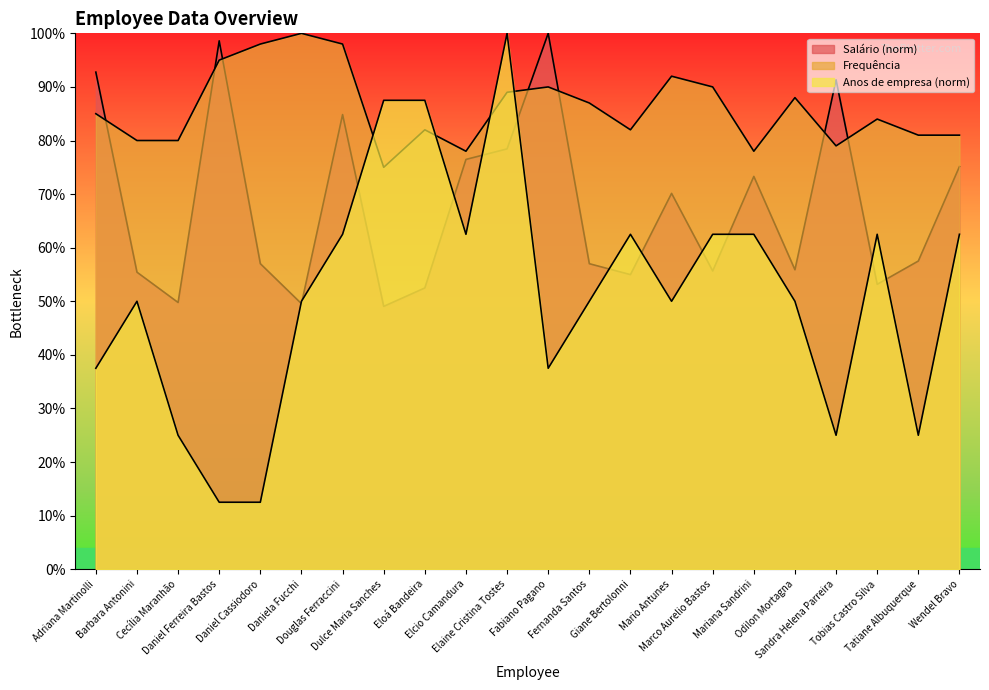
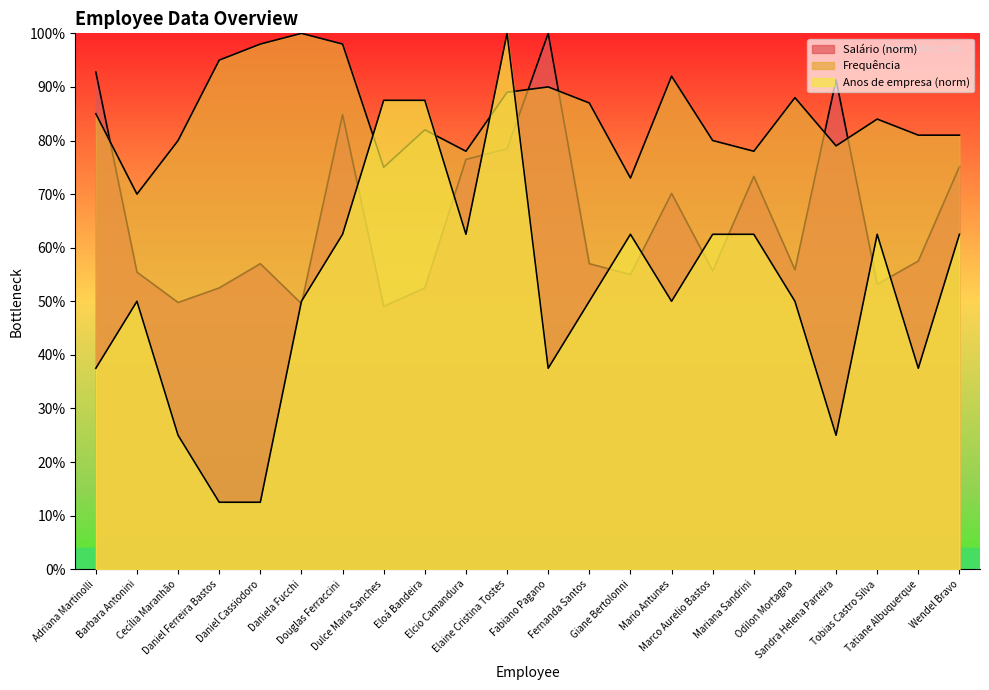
  {
    "Salário (norm)": {
      "Adriana Martinolli": "93%",
      "Barbara Antonini": "55%",
      "Cecília Maranhão": "50%",
-     "Daniel Ferreira Bastos": "99%",
+     "Daniel Ferreira Bastos": "52%",
      "Daniel Cassiodoro": "57%",
      "Douglas Ferraccini": "85%",
      "Dulce Maria Sanches": "49%",
      "Eloá Bandeira": "52%",
      "Elcio Camandura": "76%",
      "Elaine Cristina Tostes": "78%",
      "Fabiano Pagano": "100%",
      "Fernanda Santos": "57%",
      "Giane Bertolonni": "55%",
      "Mario Antunes": "70%",
      "Marco Aurelio Bastos": "56%",
      "Mariana Sandrini": "73%",
      "Odilon Mortagna": "56%",
      "Tobias Castro Silva": "53%",
      "Tatiane Albuquerque": "58%",
      "Wendel Bravo": "75%"
    },
    "Frequência": {
      "Adriana Martinolli": "85%",
-     "Barbara Antonini": "80%",
+     "Barbara Antonini": "70%",
      "Cecília Maranhão": "80%",
      "Daniel Ferreira Bastos": "95%",
      "Daniel Cassiodoro": "98%",
      "Daniela Fucchi": "100%",
      "Douglas Ferraccini": "98%",
      "Dulce Maria Sanches": "75%",
      "Eloá Bandeira": "82%",
      "Elcio Camandura": "78%",
      "Elaine Cristina Tostes": "89%",
      "Fabiano Pagano": "90%",
      "Fernanda Santos": "87%",
-     "Giane Bertolonni": "82%",
+     "Giane Bertolonni": "73%",
      "Mario Antunes": "92%",
-     "Marco Aurelio Bastos": "90%",
+     "Marco Aurelio Bastos": "80%",
      "Mariana Sandrini": "78%",
      "Odilon Mortagna": "88%",
      "Sandra Helena Parreira": "79%",
      "Tobias Castro Silva": "84%",
      "Tatiane Albuquerque": "81%",
      "Wendel Bravo": "81%"
    },
    "Anos de empresa (norm)": {
      "Adriana Martinolli": "38%",
      "Barbara Antonini": "50%",
      "Cecília Maranhão": "25%",
      "Daniel Ferreira Bastos": "13%",
      "Daniel Cassiodoro": "13%",
      "Douglas Ferraccini": "63%",
      "Dulce Maria Sanches": "88%",
      "Eloá Bandeira": "88%",
      "Elcio Camandura": "63%",
      "Elaine Cristina Tostes": "100%",
      "Fabiano Pagano": "38%",
      "Fernanda Santos": "50%",
      "Giane Bertolonni": "63%",
      "Mario Antunes": "50%",
      "Marco Aurelio Bastos": "63%",
      "Mariana Sandrini": "63%",
      "Odilon Mortagna": "50%",
      "Sandra Helena Parreira": "25%",
      "Tobias Castro Silva": "63%",
-     "Tatiane Albuquerque": "25%",
+     "Tatiane Albuquerque": "38%",
      "Wendel Bravo": "63%"
    }
  }
